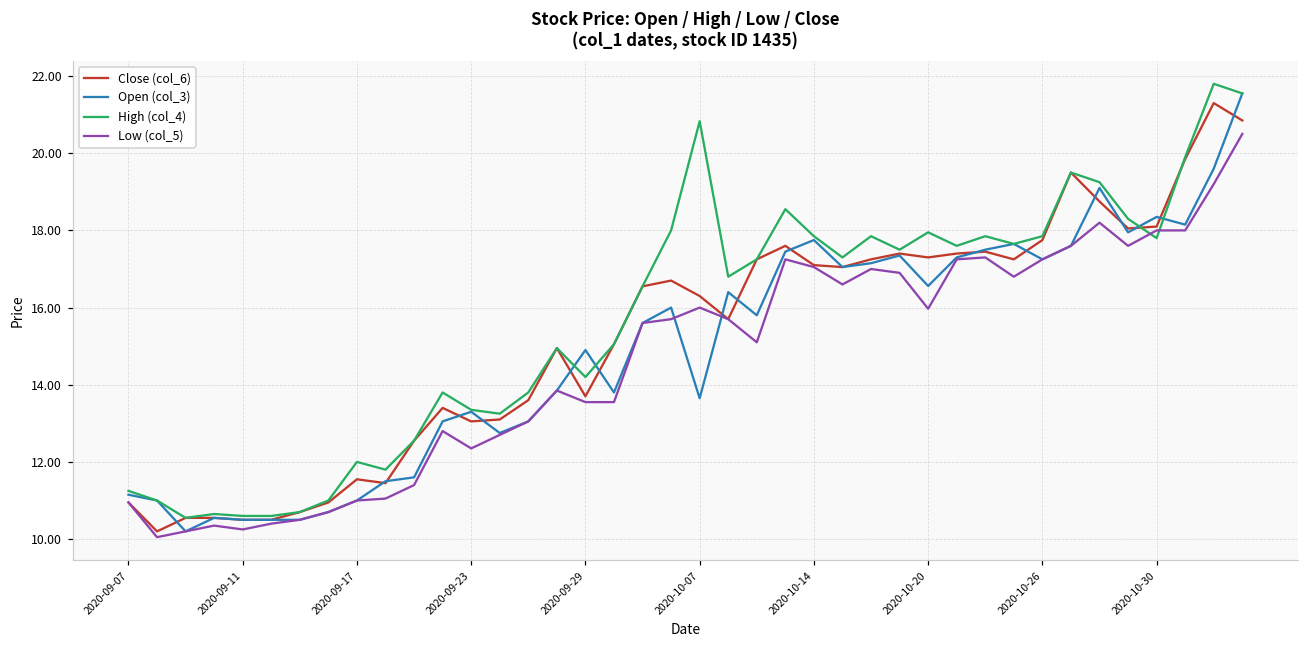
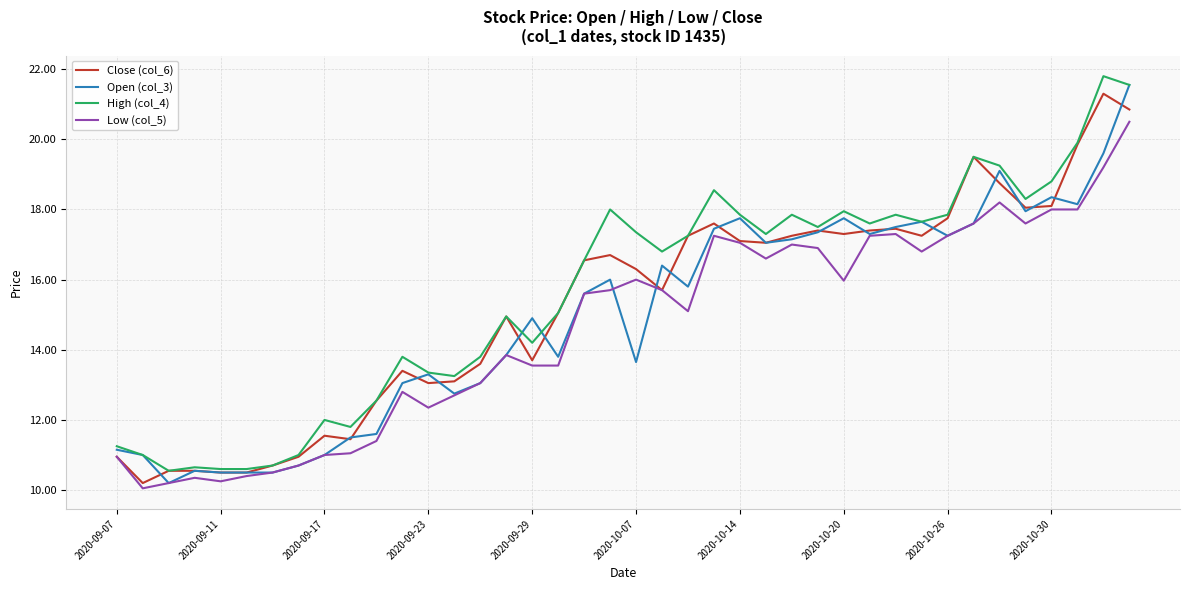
  {
    "Close (col_6)": {
      "2020-09-17": 11.6,
      "2020-09-23": 13.1,
      "2020-09-29": 13.7,
      "2020-10-07": 16.3,
      "2020-10-20": 17.3,
      "2020-10-26": 17.8,
      "2020-10-30": 18.1
    },
    "Open (col_3)": {
      "2020-09-07": 11.2,
      "2020-09-29": 14.9,
      "2020-10-07": 13.7,
      "2020-10-14": 17.8,
-     "2020-10-20": 16.6,
+     "2020-10-20": 17.8,
      "2020-10-30": 18.4
    },
    "High (col_4)": {
      "2020-09-07": 11.3,
      "2020-09-11": 10.6,
      "2020-09-17": 12.0,
      "2020-09-29": 14.2,
-     "2020-10-07": 20.8,
+     "2020-10-07": 17.4,
      "2020-10-14": 17.9,
      "2020-10-20": 18.0,
      "2020-10-26": 17.9,
-     "2020-10-30": 17.8
+     "2020-10-30": 18.8
    },
    "Low (col_5)": {
      "2020-09-11": 10.3,
      "2020-09-23": 12.4,
      "2020-09-29": 13.6,
      "2020-10-07": 16.0,
      "2020-10-20": 16.0,
      "2020-10-30": 18.0
    }
  }
